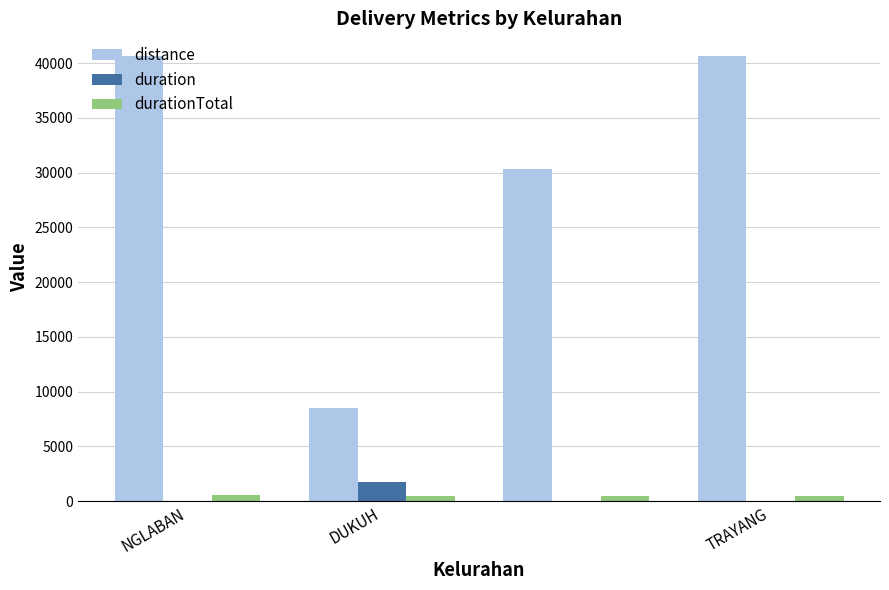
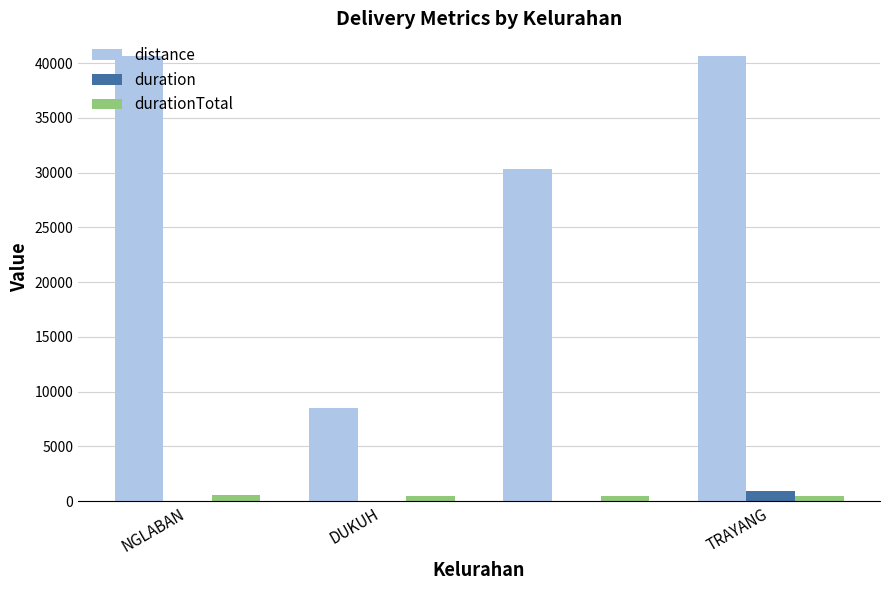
  {
    "duration": {
-     "DUKUH": 1800,
-     "TRAYANG": 0
+     "DUKUH": 0,
+     "TRAYANG": 1000
    }
  }
